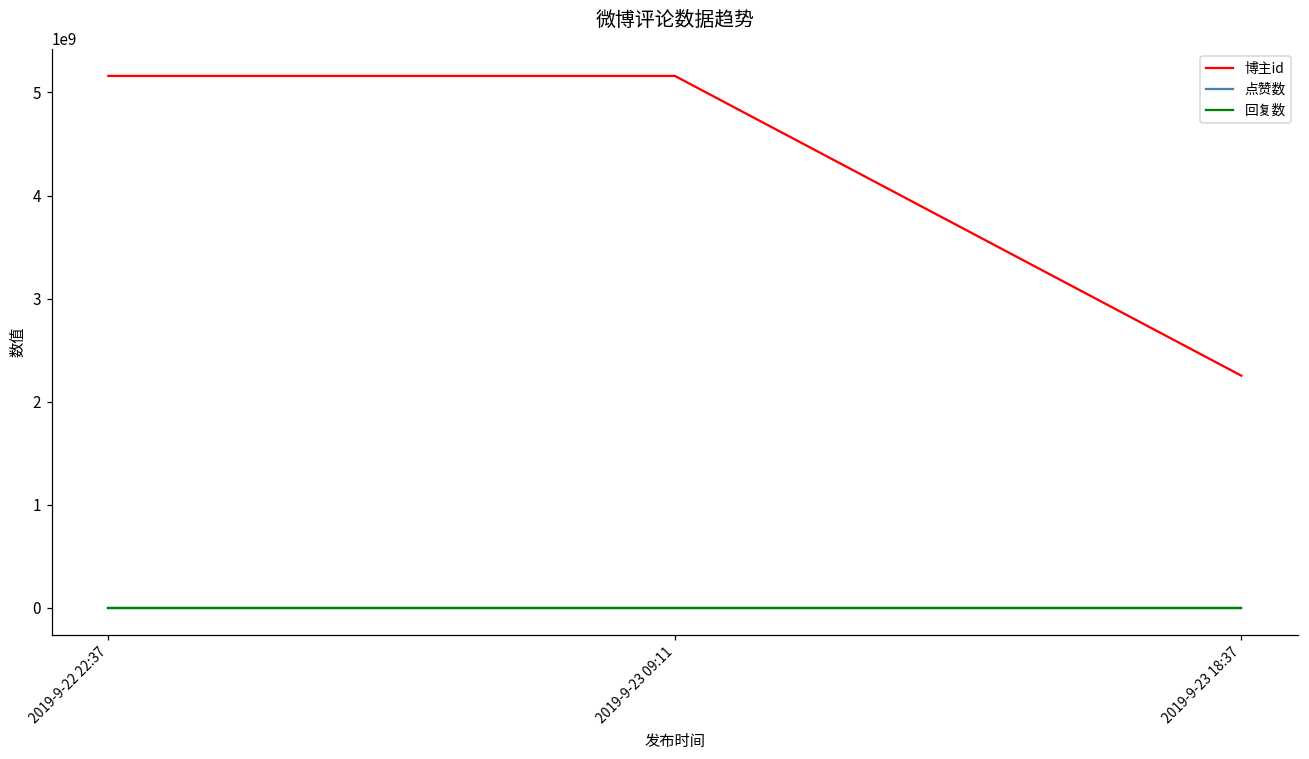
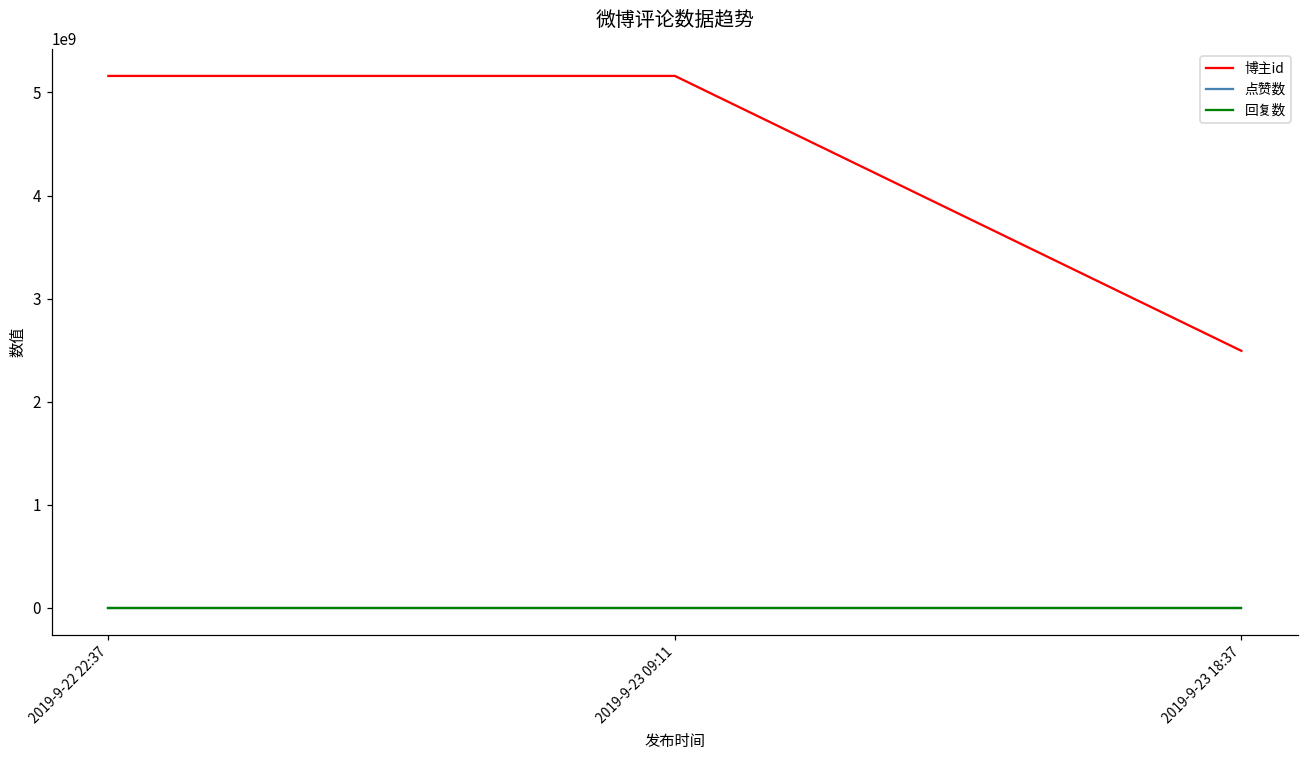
  {
    "博主id": {
      "2019-9-22 22:37": 5200000000,
      "2019-9-23 09:11": 5200000000,
-     "2019-9-23 18:37": 2300000000
+     "2019-9-23 18:37": 2500000000
    },
    "回复数": {
      "2019-9-22 22:37": 0,
      "2019-9-23 09:11": 0,
      "2019-9-23 18:37": 0
    }
  }
